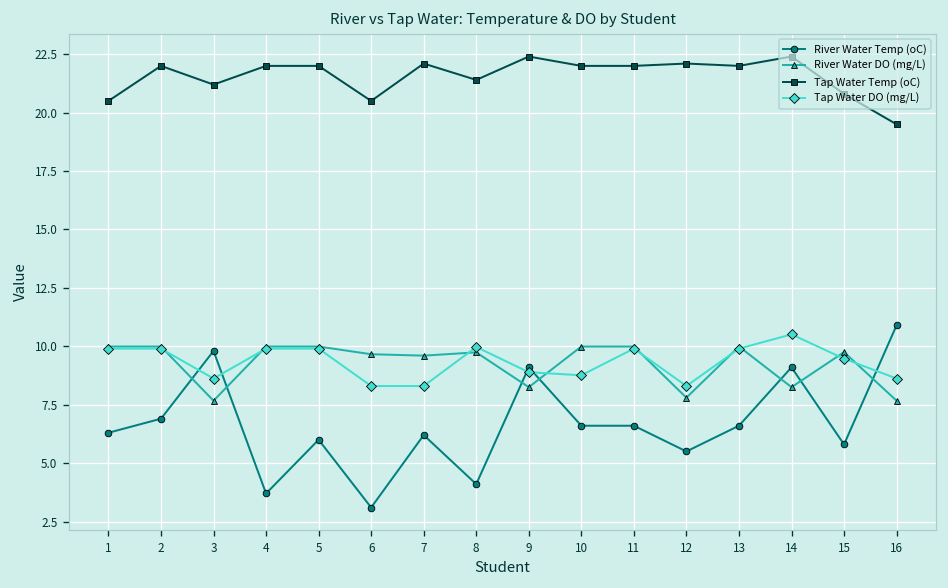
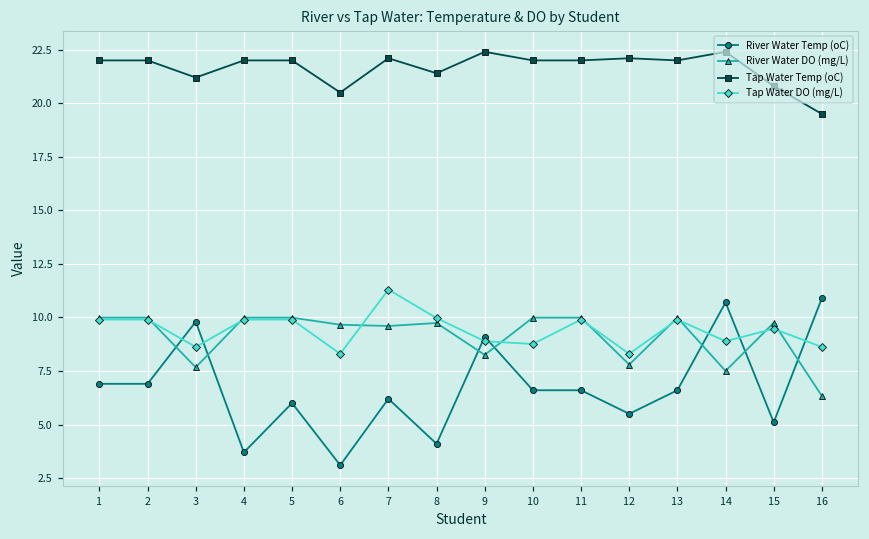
  {
    "River Water Temp (oC)": {
-     "1": 6.3,
+     "1": 6.9,
      "2": 6.9,
      "3": 9.8,
      "4": 3.7,
      "5": 6.0,
      "6": 3.1,
      "7": 6.2,
      "8": 4.1,
      "9": 9.1,
      "10": 6.6,
      "11": 6.6,
      "12": 5.5,
      "13": 6.6,
-     "14": 9.1,
-     "15": 5.8,
+     "14": 10.7,
+     "15": 5.1,
      "16": 10.9
    },
    "River Water DO (mg/L)": {
      "3": 7.7,
      "6": 9.7,
      "7": 9.6,
      "8": 9.7,
      "9": 8.3,
      "10": 10.0,
      "12": 7.8,
-     "14": 8.3,
+     "14": 7.5,
      "15": 9.8,
-     "16": 7.7
+     "16": 6.3
    },
    "Tap Water Temp (oC)": {
-     "1": 20.5,
+     "1": 22.0,
      "2": 22.0,
      "3": 21.2,
      "4": 22.0,
      "5": 22.0,
      "6": 20.5,
      "7": 22.1,
      "8": 21.4,
      "9": 22.4,
      "10": 22.0,
      "11": 22.0,
      "12": 22.1,
      "13": 22.0,
      "16": 19.5
    },
    "Tap Water DO (mg/L)": {
      "3": 8.6,
      "6": 8.3,
-     "7": 8.3,
+     "7": 11.3,
      "8": 10.0,
      "9": 8.9,
      "10": 8.8,
      "12": 8.3,
-     "14": 10.5,
+     "14": 8.9,
      "15": 9.5,
      "16": 8.6
    }
  }
